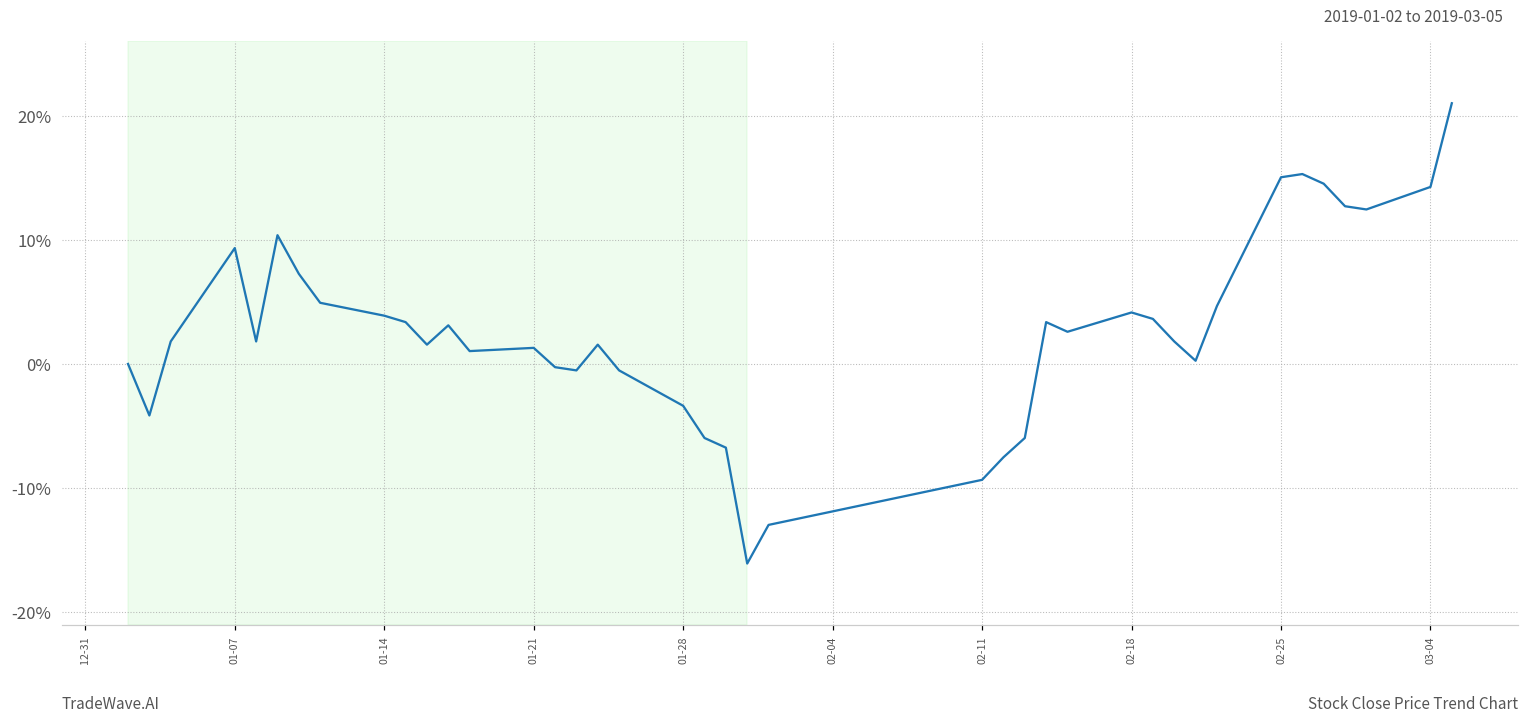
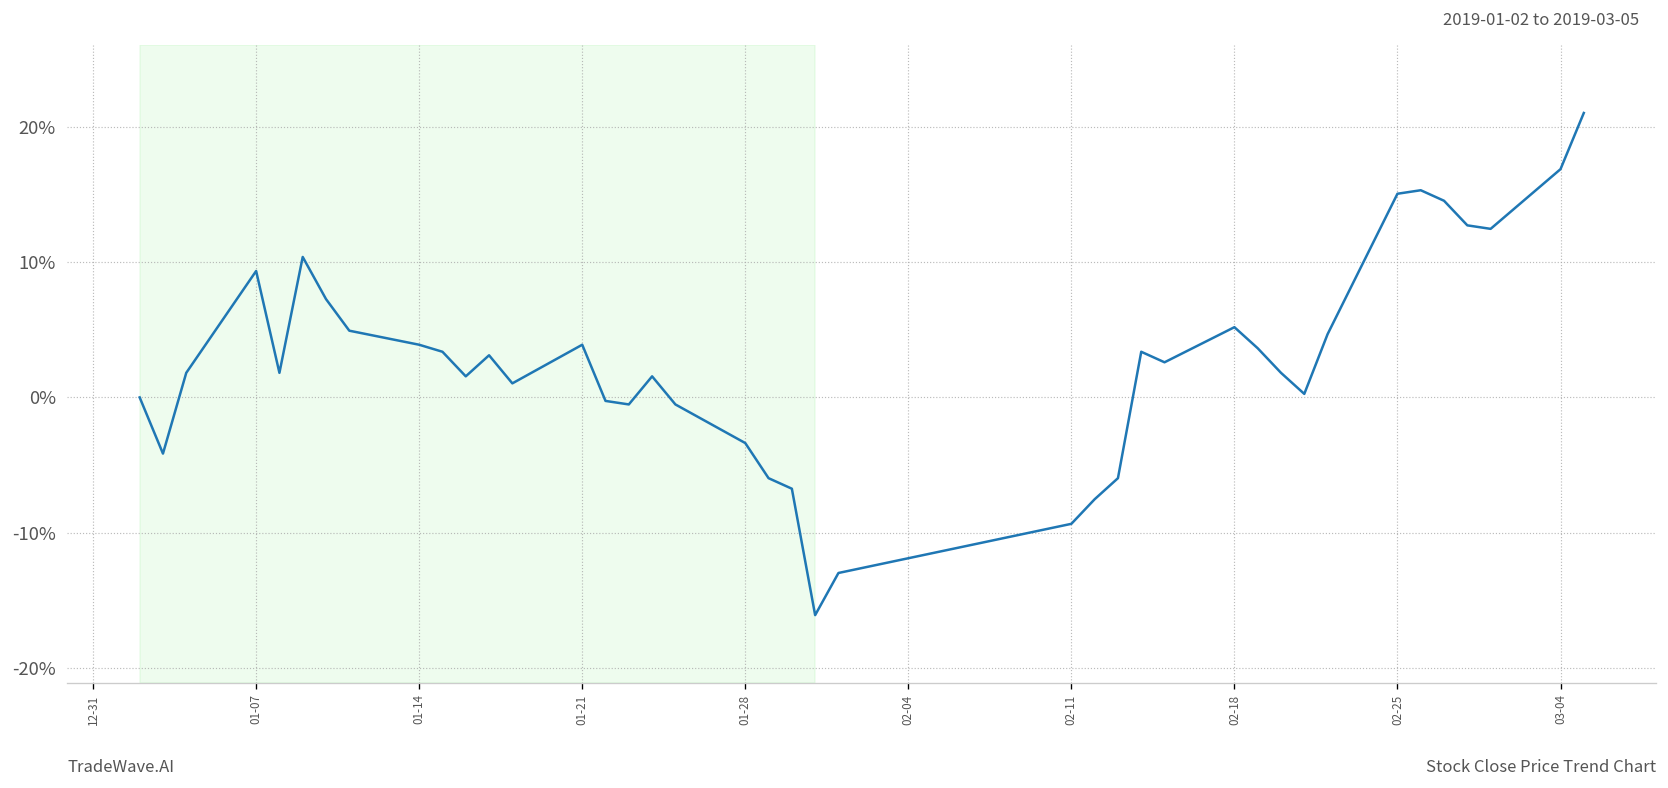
  {
    "01-07": "9.4%",
    "01-14": "3.9%",
-   "01-21": "1.3%",
+   "01-21": "3.9%",
    "01-28": "-3.4%",
    "02-11": "-9.4%",
-   "02-18": "4.2%",
+   "02-18": "5.2%",
    "02-25": "15.1%",
-   "03-04": "14.3%"
+   "03-04": "16.9%"
  }
